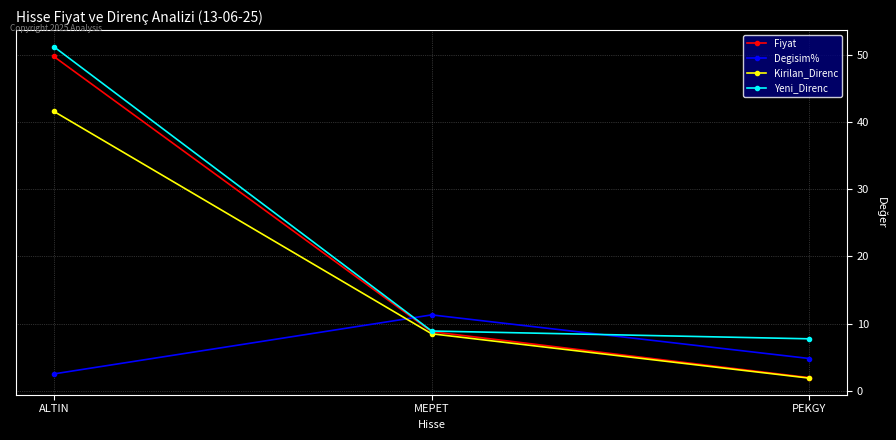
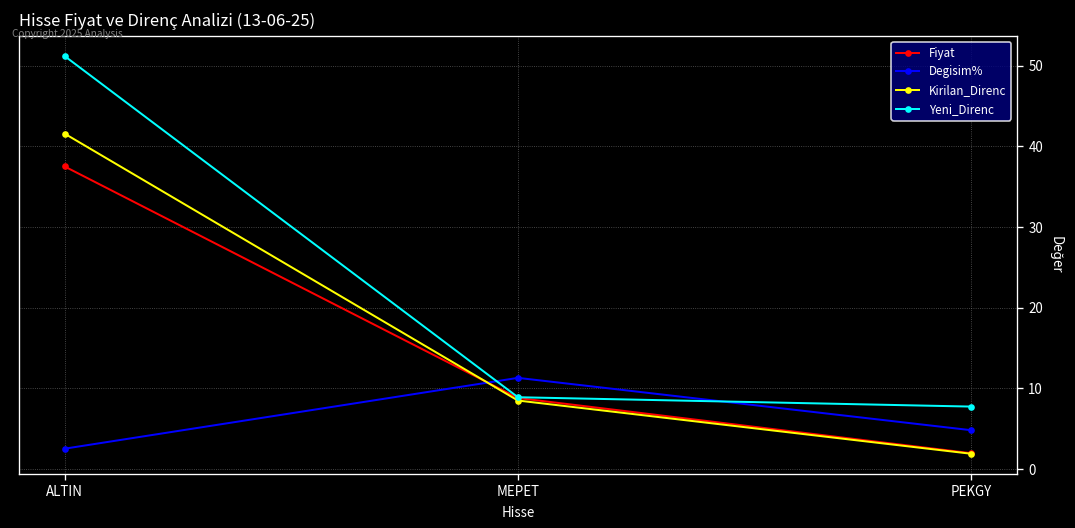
  {
    "Fiyat": {
-     "ALTIN": 50
+     "ALTIN": 38
    },
    "Degisim%": {
      "ALTIN": 3,
      "MEPET": 11,
      "PEKGY": 5
    },
    "Kirilan_Direnc": {
      "ALTIN": 42
    },
    "Yeni_Direnc": {
      "ALTIN": 51,
      "PEKGY": 8
    }
  }
